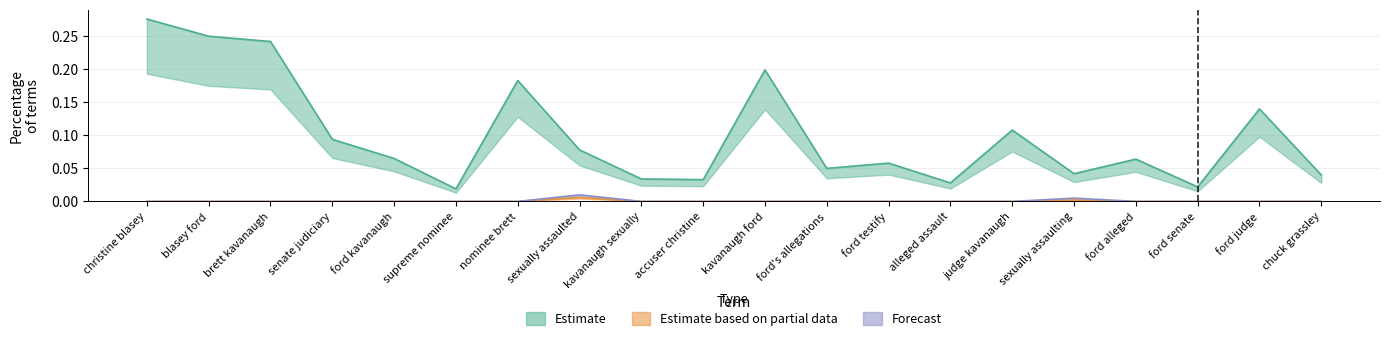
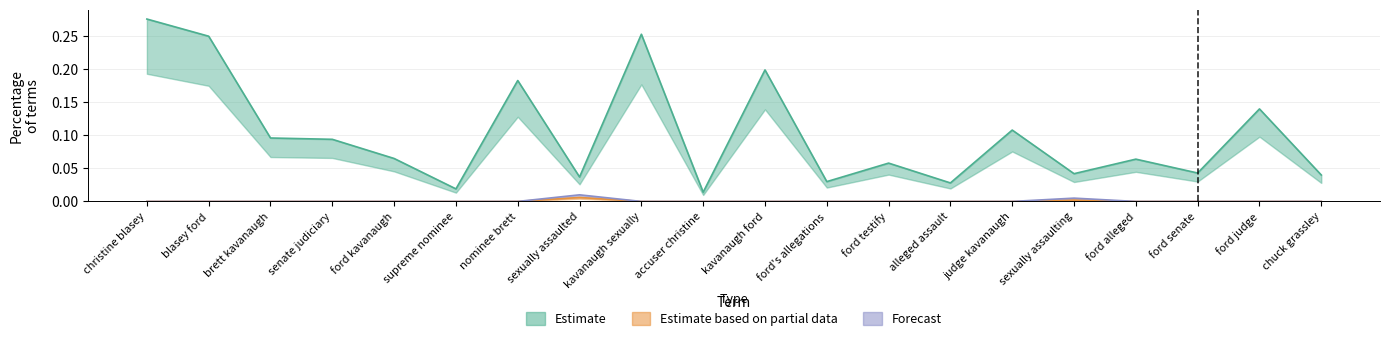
  {
    "Estimate": {
      "christine blasey": 0.28,
      "blasey ford": 0.25,
-     "brett kavanaugh": 0.24,
+     "brett kavanaugh": 0.10,
      "senate judiciary": 0.09,
      "ford kavanaugh": 0.07,
      "supreme nominee": 0.02,
      "nominee brett": 0.18,
-     "sexually assaulted": 0.08,
-     "kavanaugh sexually": 0.03,
-     "accuser christine": 0.03,
+     "sexually assaulted": 0.04,
+     "kavanaugh sexually": 0.25,
+     "accuser christine": 0.01,
      "kavanaugh ford": 0.20,
-     "ford's allegations": 0.05,
+     "ford's allegations": 0.03,
      "ford testify": 0.06,
      "alleged assault": 0.03,
      "judge kavanaugh": 0.11,
      "sexually assaulting": 0.04,
      "ford alleged": 0.06,
-     "ford senate": 0.02,
+     "ford senate": 0.04,
      "ford judge": 0.14,
      "chuck grassley": 0.04
    },
    "Estimate based on partial data": {
      "sexually assaulted": 0.01
    },
    "Forecast": {
      "sexually assaulted": 0.01
    }
  }
